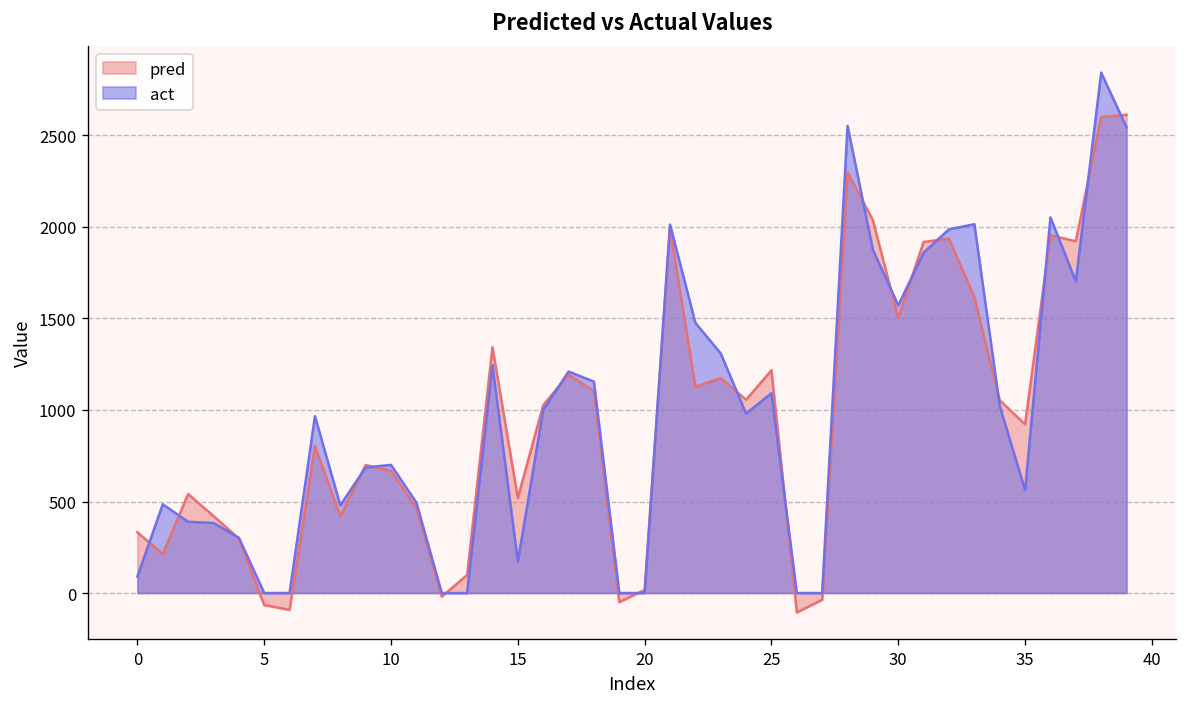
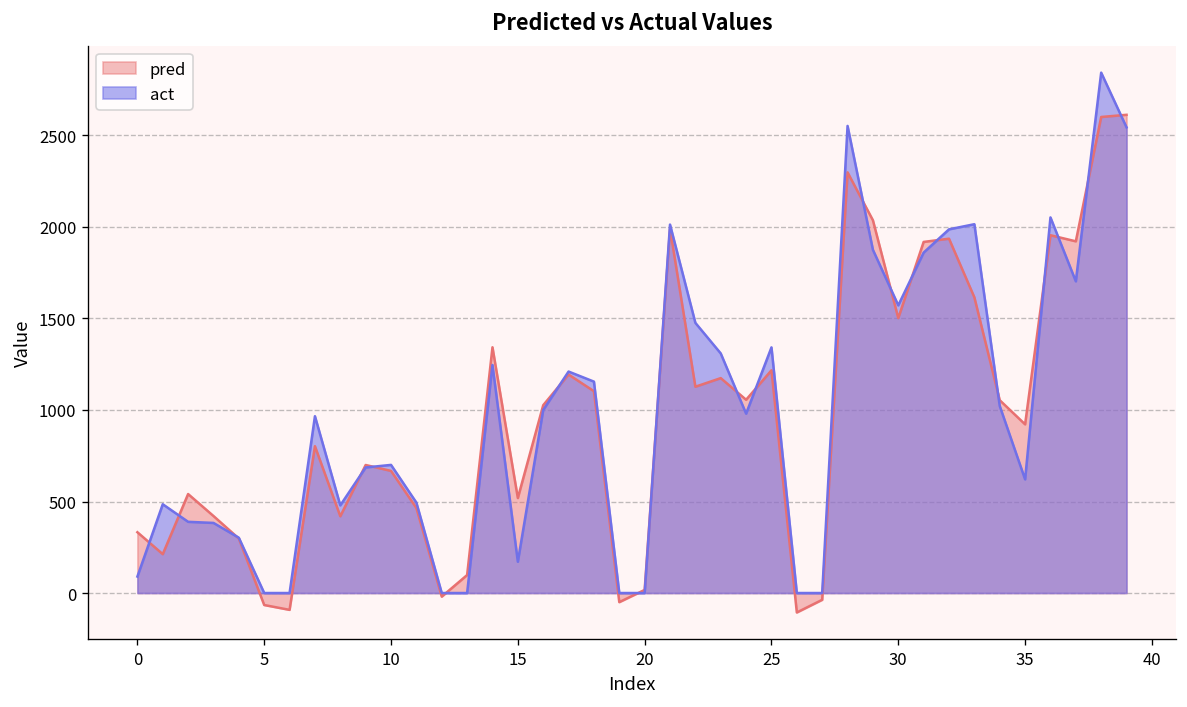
  {
    "act": {
      "0": 90,
      "10": 700,
      "15": 170,
      "20": 0,
-     "25": 1090,
+     "25": 1340,
      "30": 1570,
-     "35": 560
+     "35": 620
    }
  }
